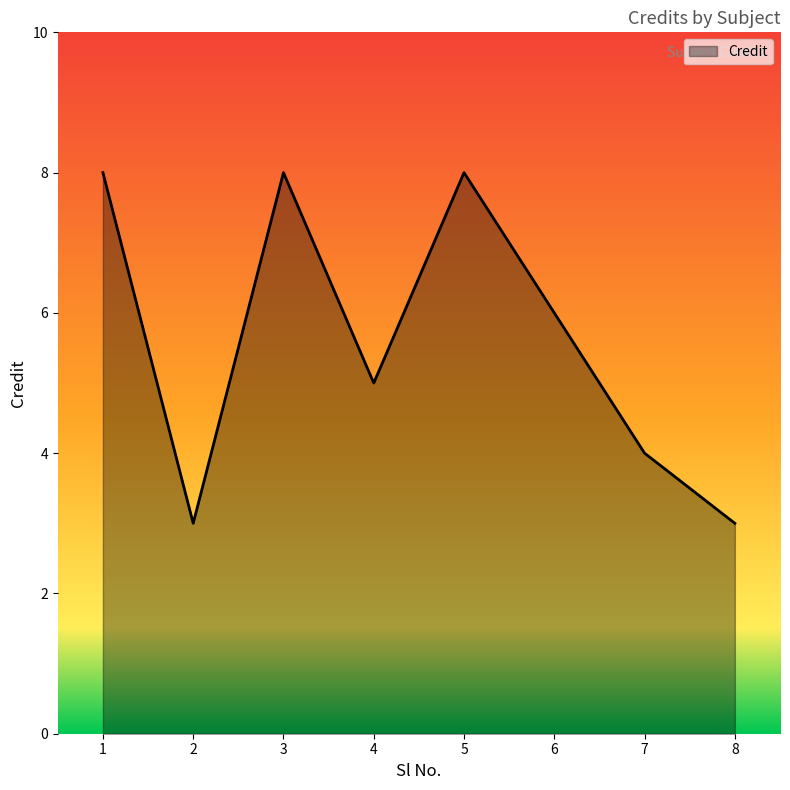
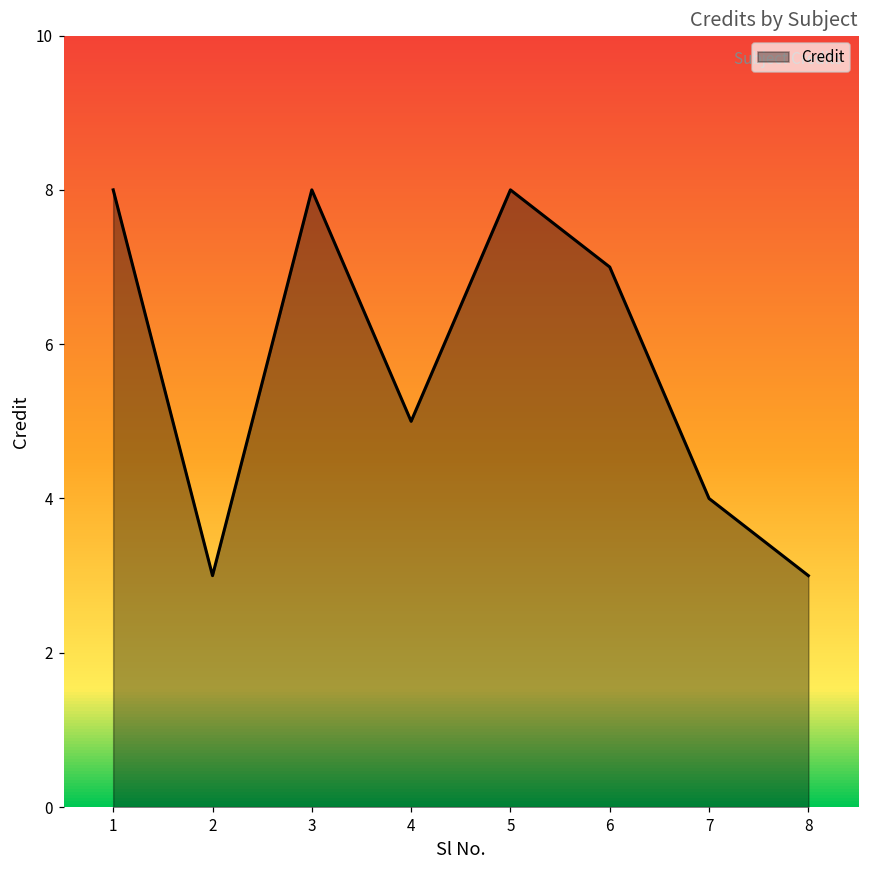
  {
    "1": 8,
    "2": 3,
    "3": 8,
    "4": 5,
    "5": 8,
-   "6": 6,
+   "6": 7,
    "7": 4,
    "8": 3
  }
